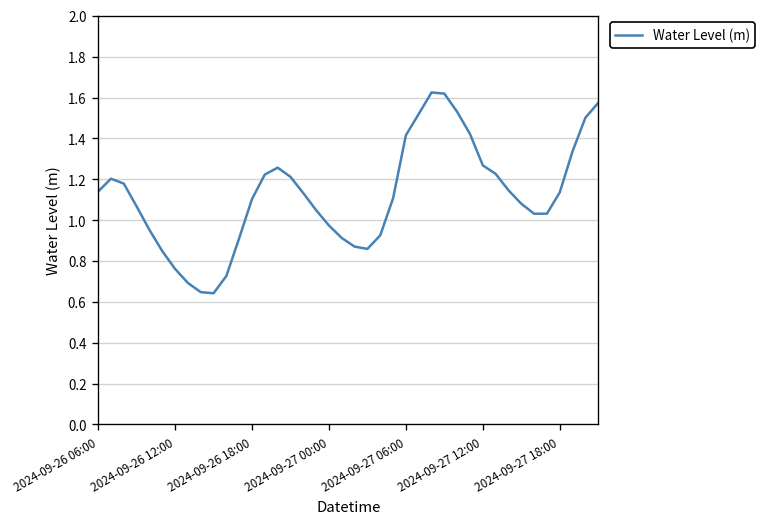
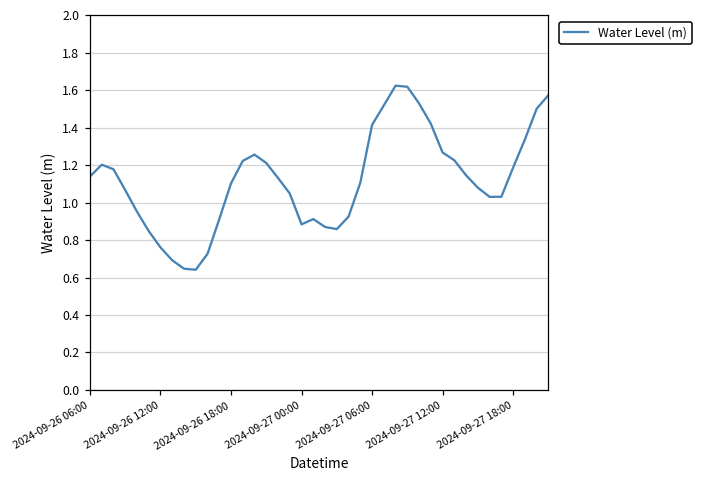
  {
    "2024-09-26 06:00": 1.14,
    "2024-09-26 12:00": 0.76,
    "2024-09-26 18:00": 1.10,
-   "2024-09-27 00:00": 0.97,
+   "2024-09-27 00:00": 0.88,
    "2024-09-27 06:00": 1.42,
    "2024-09-27 12:00": 1.27,
-   "2024-09-27 18:00": 1.14
+   "2024-09-27 18:00": 1.19
  }
